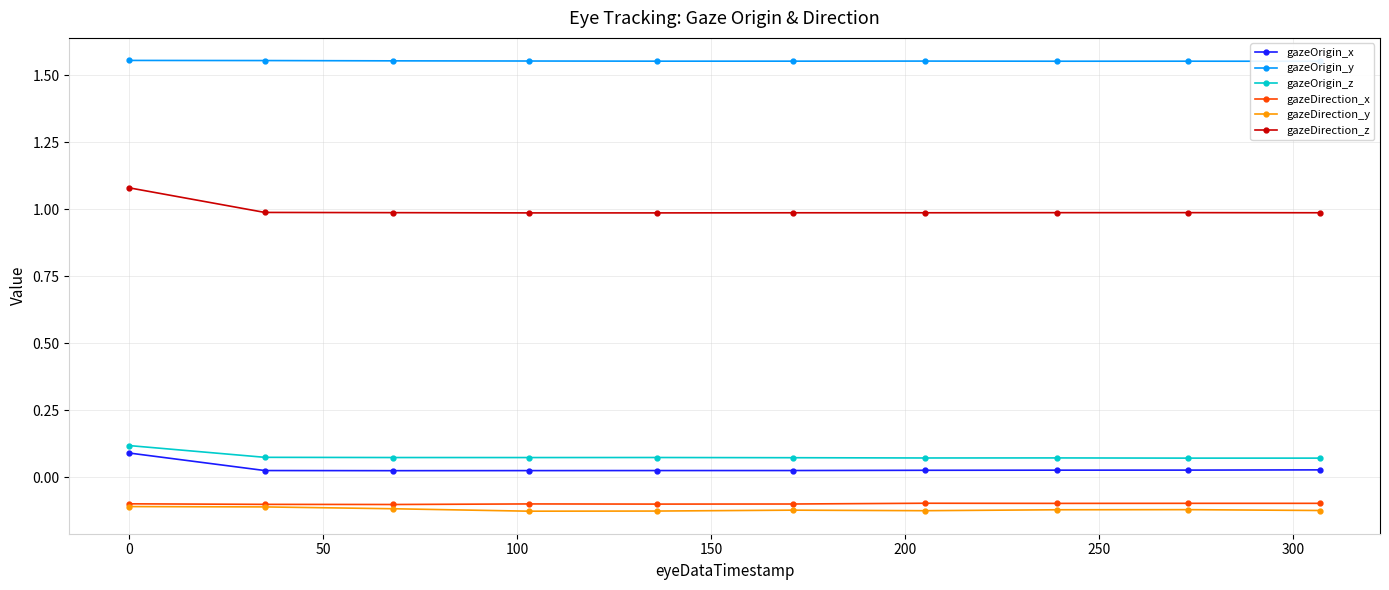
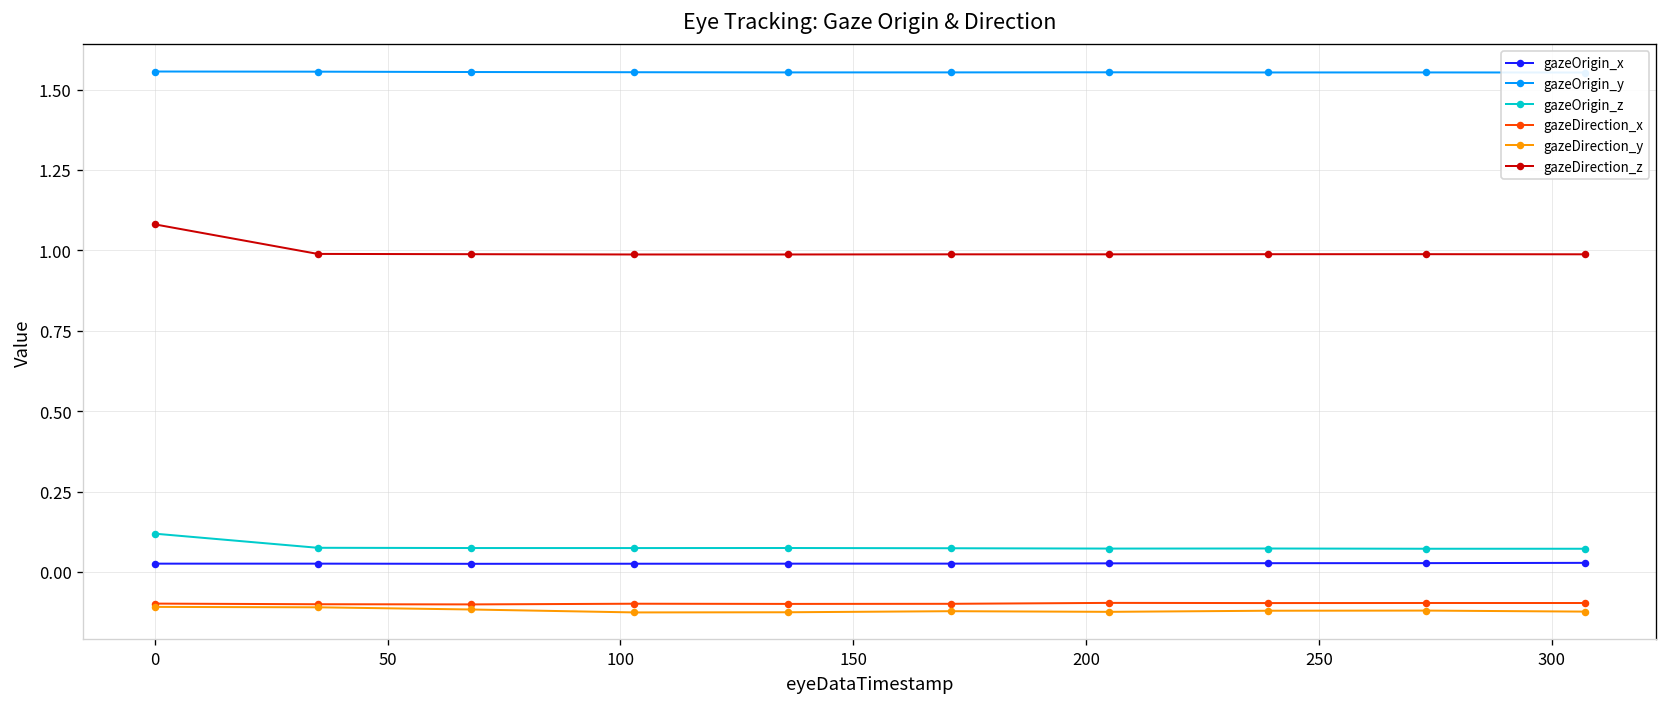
  {
    "gazeOrigin_x": {
-     "0": 0.09
+     "0": 0.03
    },
    "gazeOrigin_y": {
      "0": 1.56
    },
    "gazeOrigin_z": {
      "0": 0.12
    },
    "gazeDirection_x": {
      "0": -0.10
    },
    "gazeDirection_y": {
      "0": -0.11
    },
    "gazeDirection_z": {
      "0": 1.08
    }
  }
